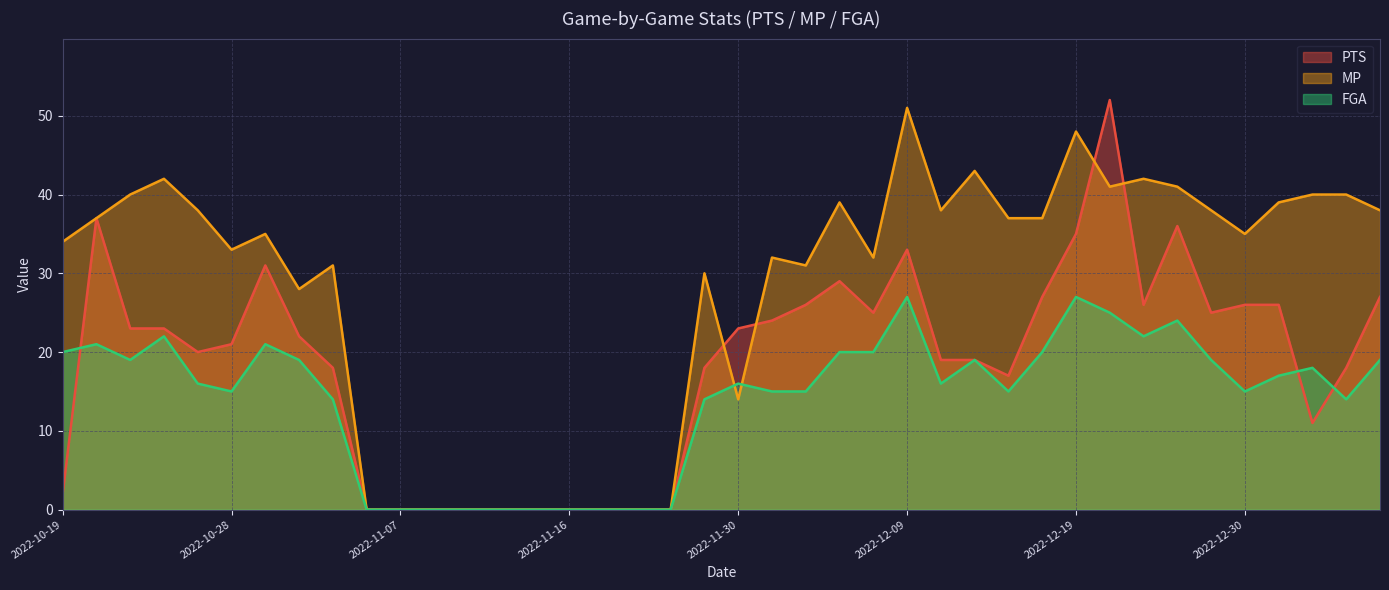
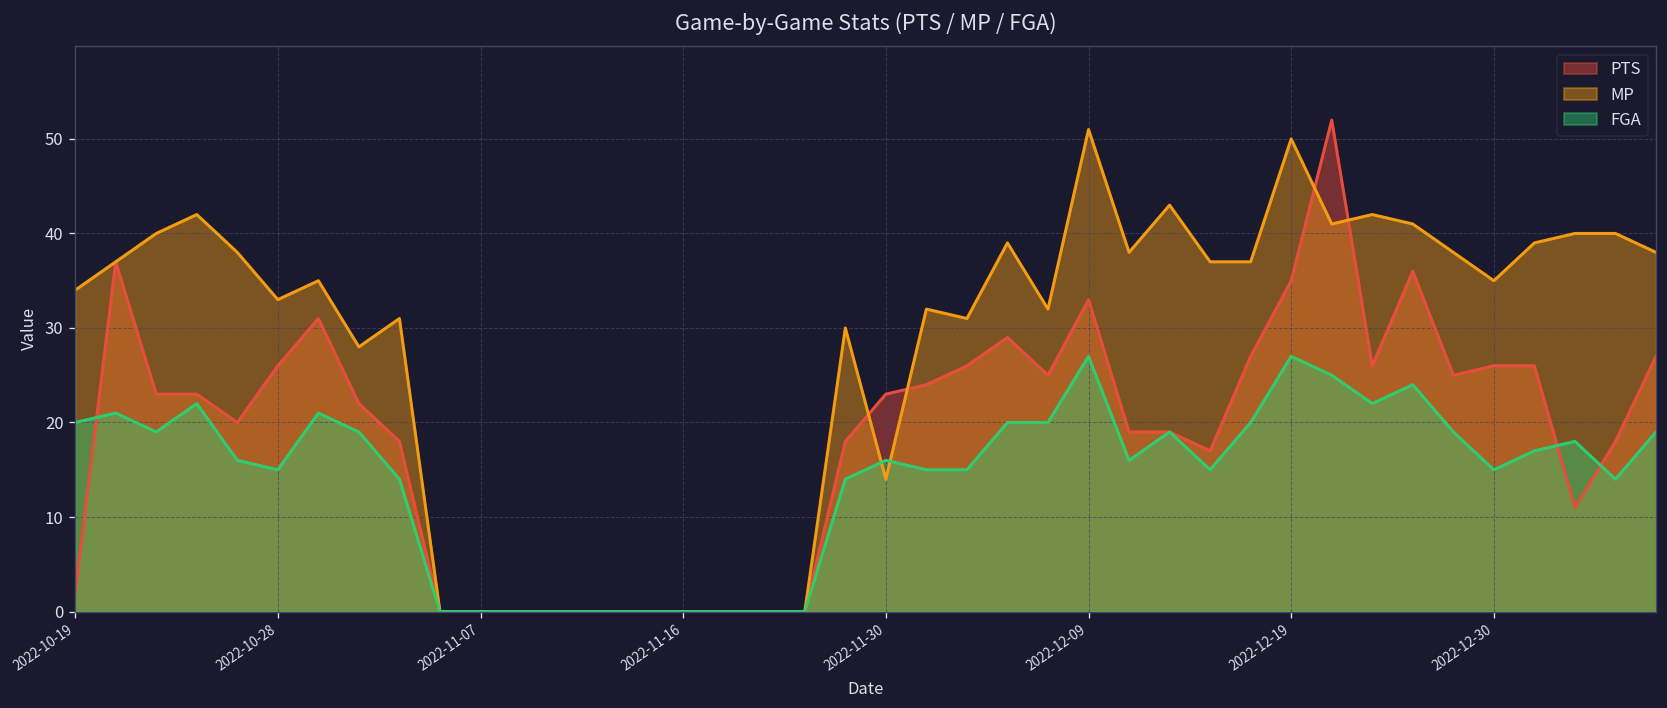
  {
    "PTS": {
      "2022-10-19": 2,
-     "2022-10-28": 21,
+     "2022-10-28": 26,
      "2022-11-30": 23,
      "2022-12-09": 33,
      "2022-12-19": 35,
      "2022-12-30": 26
    },
    "MP": {
      "2022-10-19": 34,
      "2022-10-28": 33,
      "2022-11-30": 14,
      "2022-12-09": 51,
-     "2022-12-19": 48,
+     "2022-12-19": 50,
      "2022-12-30": 35
    },
    "FGA": {
      "2022-10-19": 20,
      "2022-10-28": 15,
      "2022-11-30": 16,
      "2022-12-09": 27,
      "2022-12-19": 27,
      "2022-12-30": 15
    }
  }
